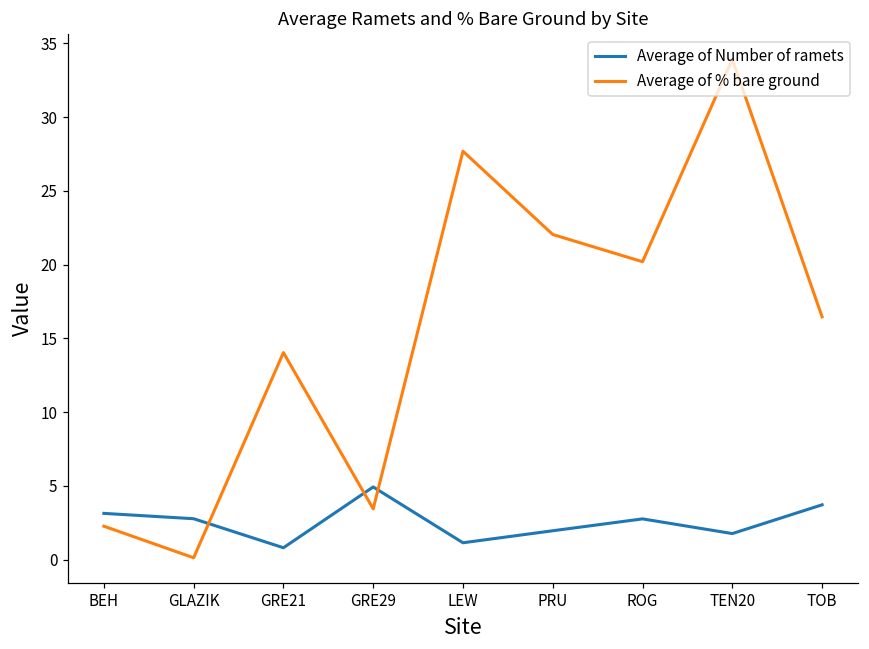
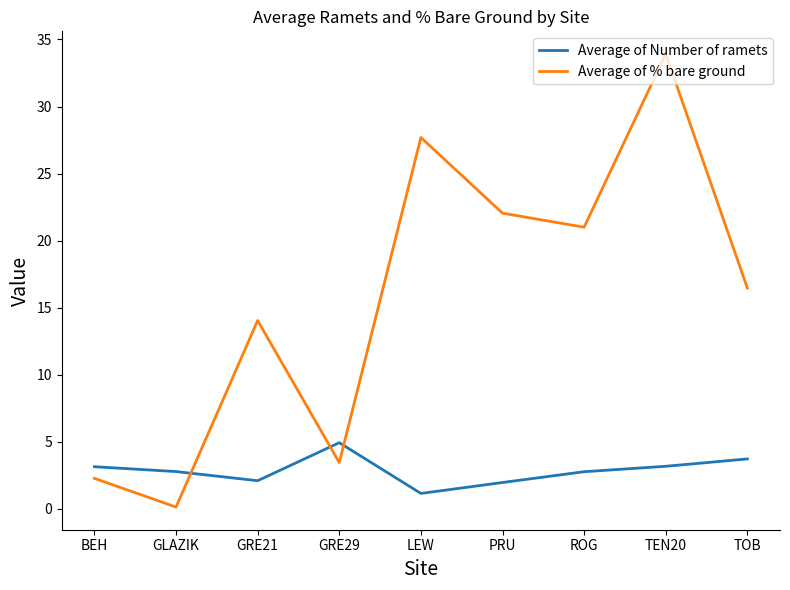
  {
    "Average of Number of ramets": {
      "BEH": 3.1,
      "GLAZIK": 2.8,
-     "GRE21": 0.8,
+     "GRE21": 2.1,
      "GRE29": 4.9,
      "LEW": 1.1,
      "PRU": 2.0,
      "ROG": 2.8,
-     "TEN20": 1.8,
+     "TEN20": 3.2,
      "TOB": 3.7
    },
    "Average of % bare ground": {
      "BEH": 2.3,
      "GLAZIK": 0.1,
      "GRE21": 14.0,
      "GRE29": 3.4,
      "LEW": 27.7,
      "PRU": 22.0,
-     "ROG": 20.2,
+     "ROG": 21.0,
      "TOB": 16.5
    }
  }
